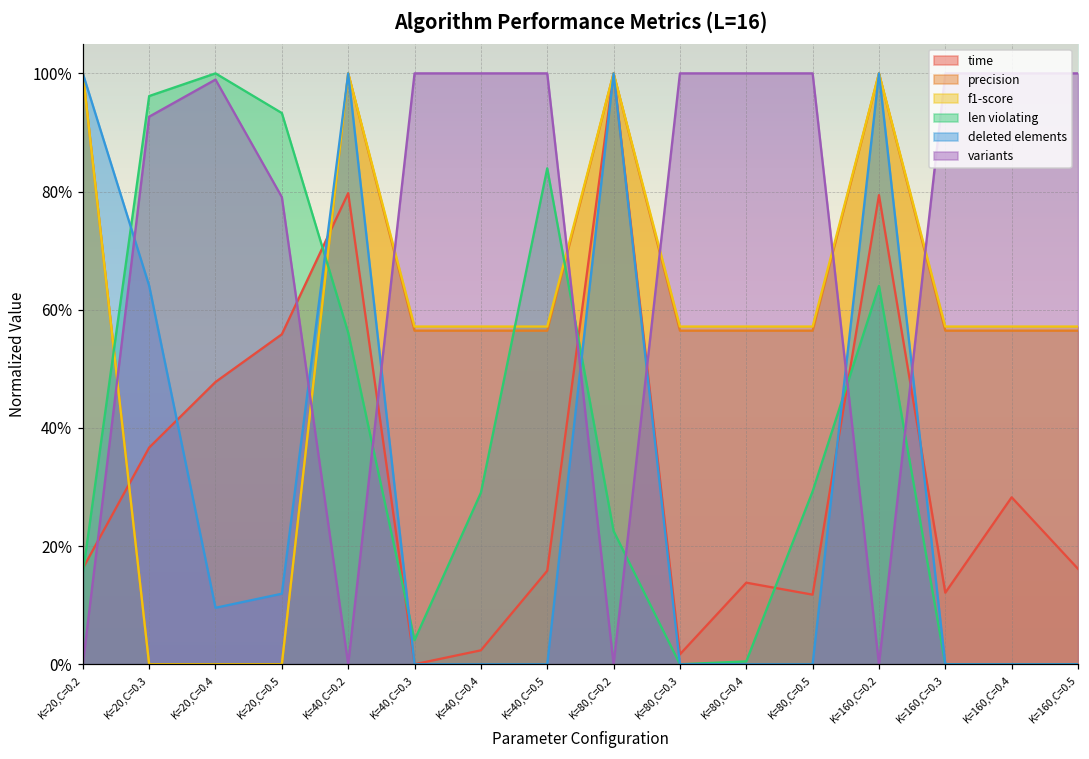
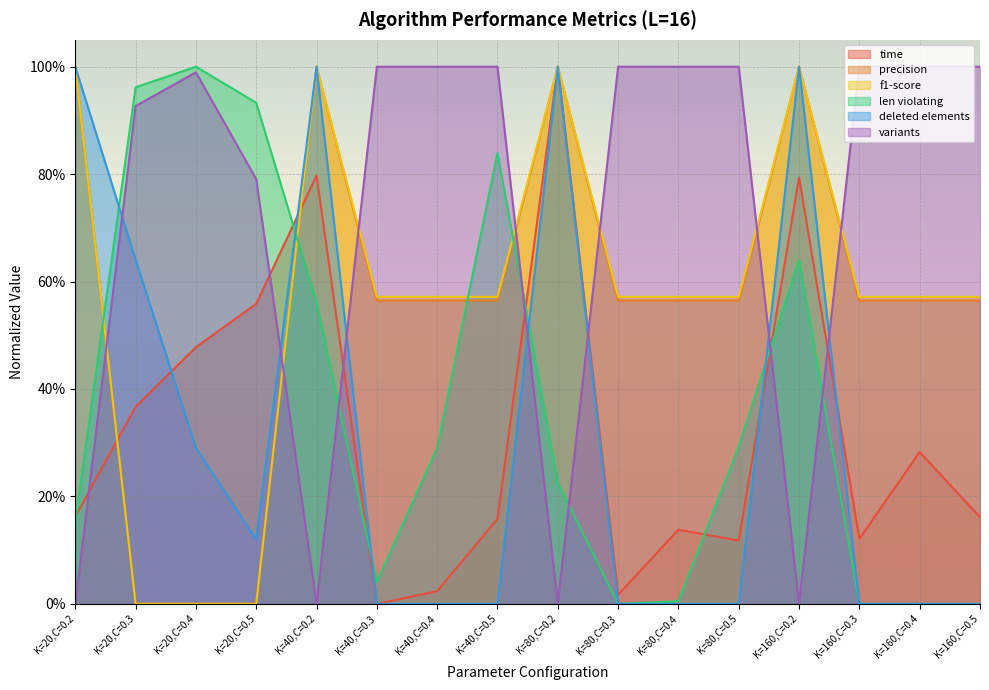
  {
    "len violating": {
      "K=20,C=0.2": "15%",
      "K=20,C=0.3": "96%",
      "K=20,C=0.4": "100%",
      "K=20,C=0.5": "93%",
      "K=40,C=0.2": "56%",
      "K=40,C=0.3": "4%",
      "K=40,C=0.4": "29%",
      "K=40,C=0.5": "84%",
      "K=80,C=0.2": "23%",
      "K=80,C=0.4": "0%",
      "K=80,C=0.5": "29%",
      "K=160,C=0.2": "64%"
    },
    "deleted elements": {
      "K=20,C=0.3": "64%",
-     "K=20,C=0.4": "10%",
+     "K=20,C=0.4": "29%",
      "K=20,C=0.5": "12%",
      "K=40,C=0.4": "0%",
      "K=40,C=0.5": "0%",
      "K=80,C=0.4": "0%",
      "K=80,C=0.5": "0%"
    },
    "variants": {
      "K=20,C=0.2": "0%",
      "K=20,C=0.3": "93%",
      "K=20,C=0.4": "99%",
      "K=20,C=0.5": "79%",
      "K=40,C=0.2": "0%",
      "K=40,C=0.3": "100%",
      "K=40,C=0.4": "100%",
      "K=40,C=0.5": "100%",
      "K=80,C=0.2": "0%",
      "K=80,C=0.3": "100%",
      "K=80,C=0.4": "100%",
      "K=80,C=0.5": "100%",
      "K=160,C=0.2": "0%",
      "K=160,C=0.5": "100%"
    }
  }
